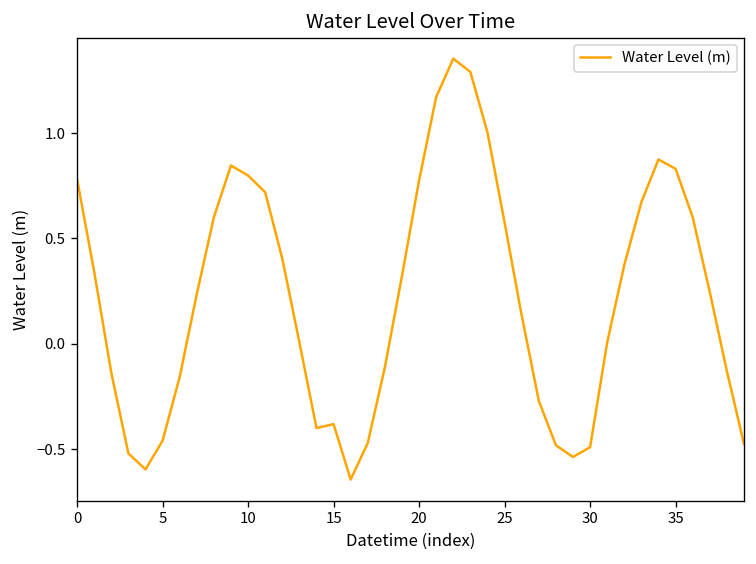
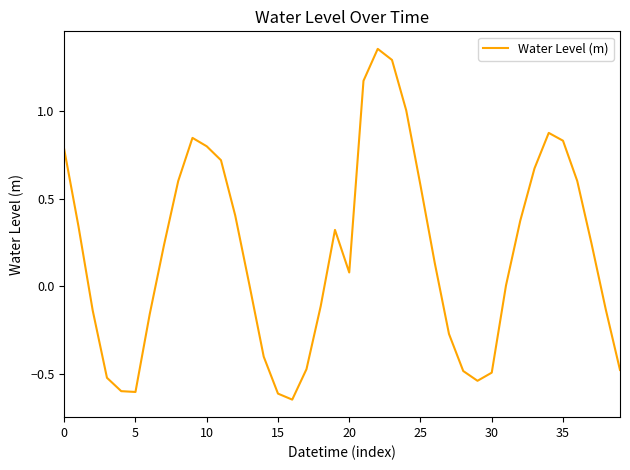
  {
    "0": 0.78,
-   "5": -0.46,
+   "5": -0.60,
    "10": 0.80,
-   "15": -0.38,
-   "20": 0.78,
+   "15": -0.61,
+   "20": 0.08,
    "25": 0.58,
    "30": -0.49,
    "35": 0.83
  }
